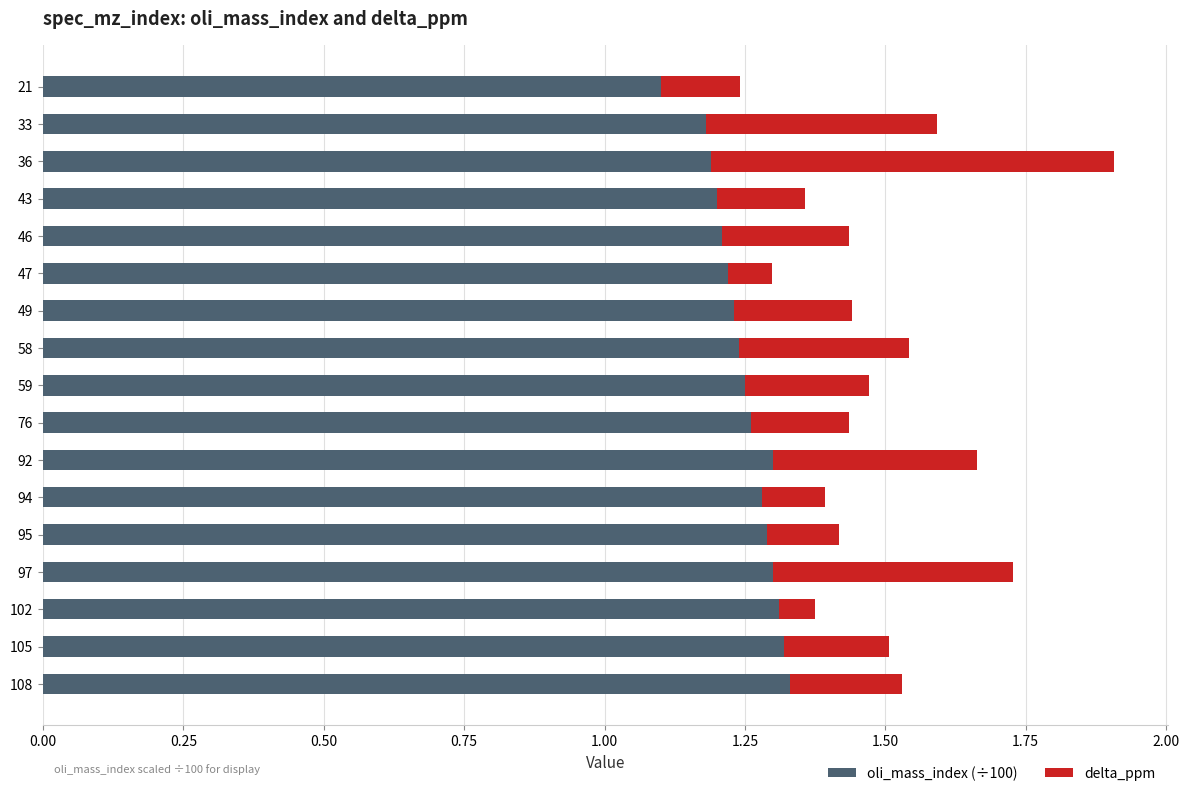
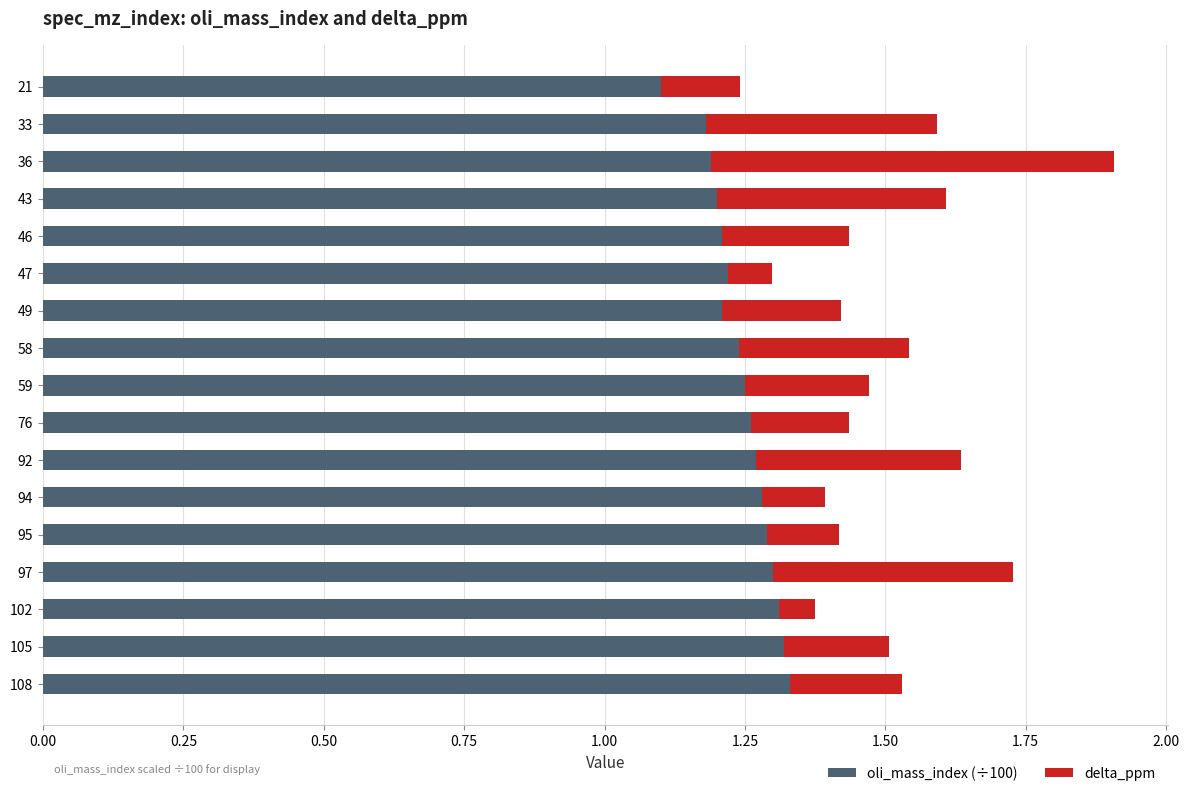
  {
    "oli_mass_index (÷100)": {
      "21": 1.10,
      "33": 1.18,
      "36": 1.19,
      "43": 1.20,
      "46": 1.21,
      "47": 1.22,
-     "49": 1.23,
+     "49": 1.21,
      "58": 1.24,
      "59": 1.25,
      "76": 1.26,
-     "92": 1.30,
+     "92": 1.27,
      "94": 1.28,
      "95": 1.29,
      "97": 1.30,
      "102": 1.31,
      "105": 1.32,
      "108": 1.33
    },
    "delta_ppm": {
      "21": 0.14,
      "33": 0.41,
      "36": 0.72,
-     "43": 0.16,
+     "43": 0.41,
      "46": 0.23,
      "47": 0.08,
      "49": 0.21,
      "58": 0.30,
      "59": 0.22,
      "76": 0.17,
      "92": 0.36,
      "94": 0.11,
      "95": 0.13,
      "97": 0.43,
      "102": 0.07,
      "105": 0.19,
      "108": 0.20
    }
  }
